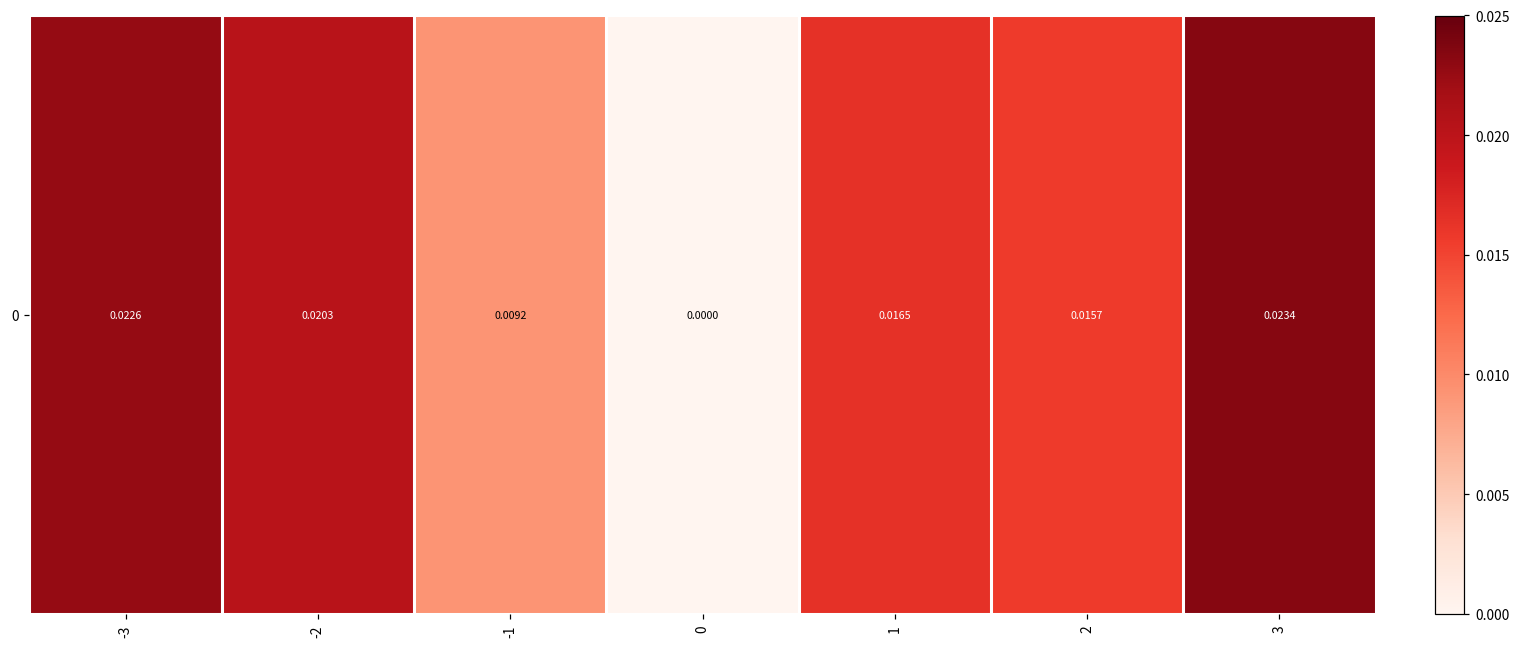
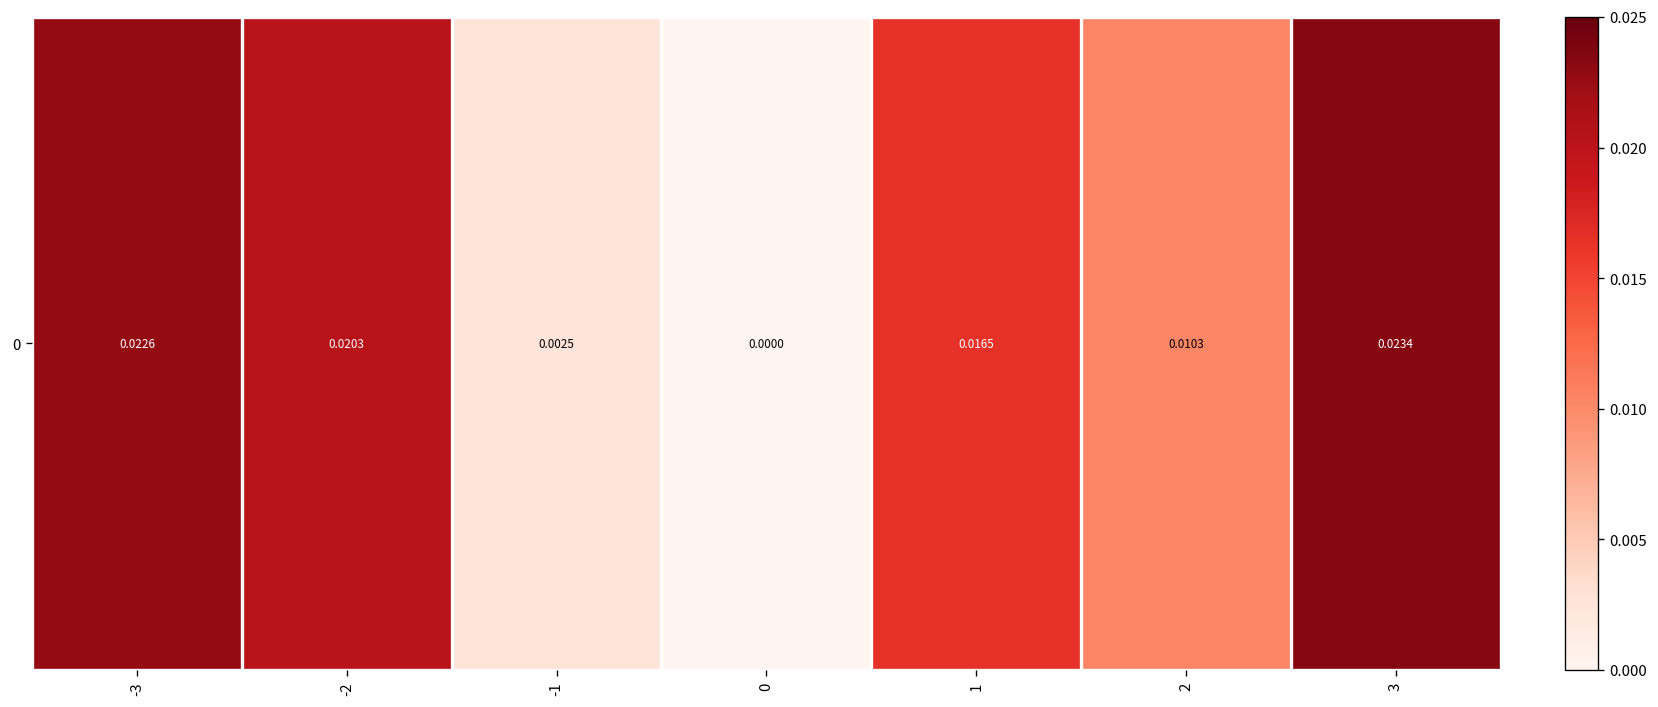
  {
    "0": {
      "-3": 0.0226,
      "-2": 0.0203,
-     "-1": 0.0092,
+     "-1": 0.0025,
      "0": 0.0000,
      "1": 0.0165,
-     "2": 0.0157,
+     "2": 0.0103,
      "3": 0.0234
    }
  }
